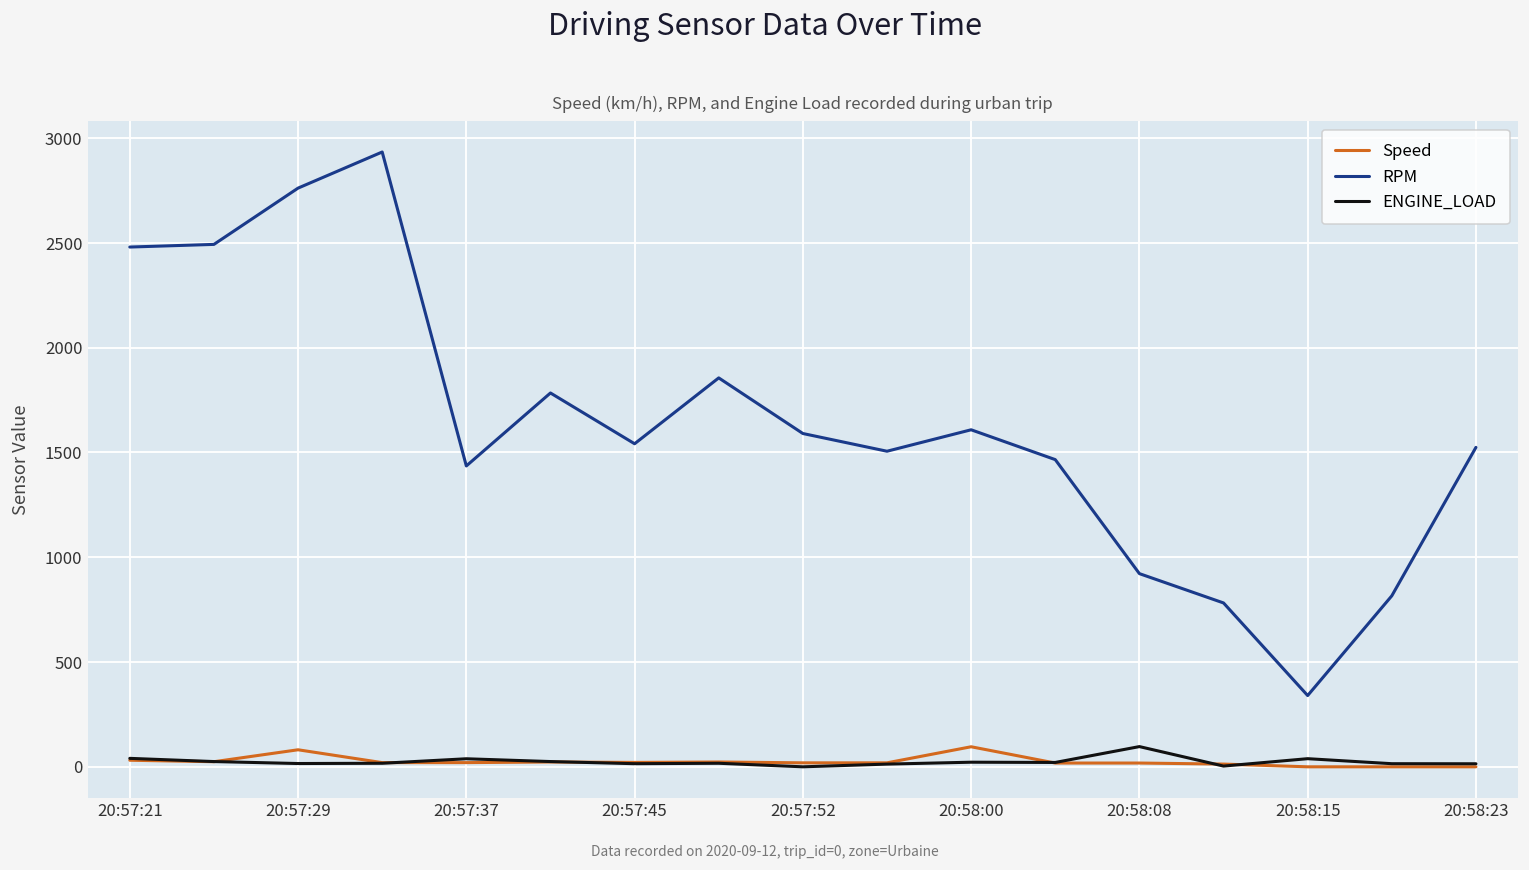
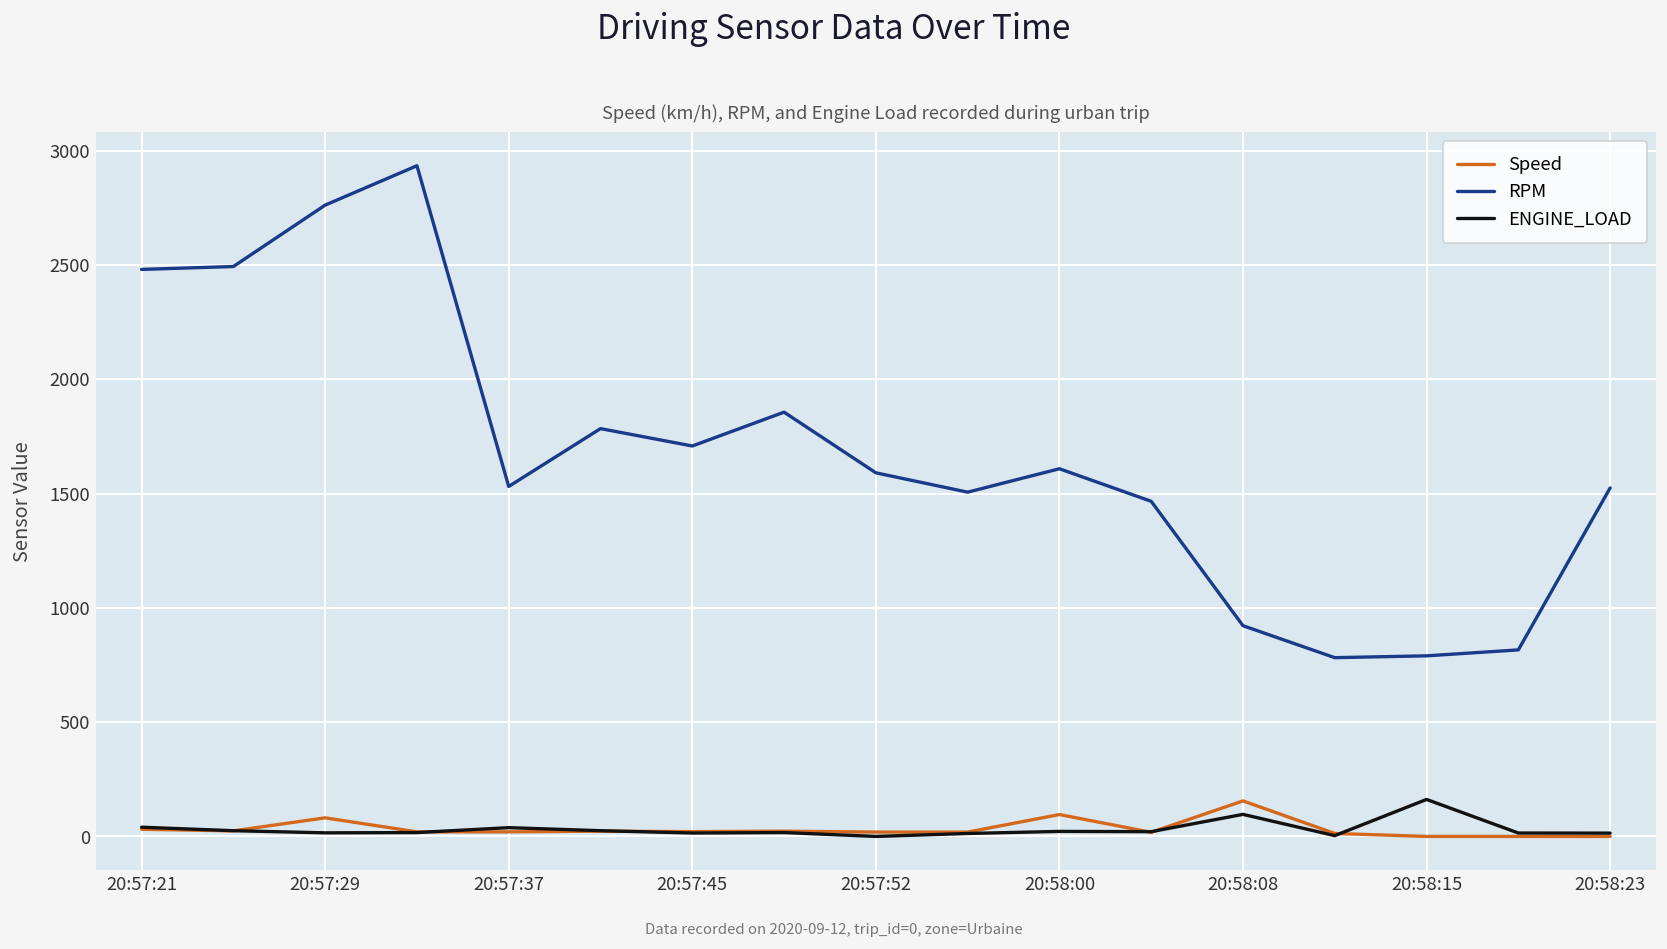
  {
    "Speed": {
      "20:57:29": 80,
      "20:57:37": 20,
      "20:57:52": 20,
      "20:58:00": 100,
-     "20:58:08": 20,
+     "20:58:08": 160,
      "20:58:15": 0,
      "20:58:23": 0
    },
    "RPM": {
      "20:57:21": 2480,
      "20:57:29": 2760,
-     "20:57:37": 1440,
-     "20:57:45": 1540,
+     "20:57:37": 1530,
+     "20:57:45": 1710,
      "20:57:52": 1590,
      "20:58:00": 1610,
      "20:58:08": 920,
-     "20:58:15": 340,
+     "20:58:15": 790,
      "20:58:23": 1520
    },
    "ENGINE_LOAD": {
      "20:57:29": 20,
      "20:57:37": 40,
      "20:57:52": 0,
      "20:58:00": 20,
      "20:58:08": 100,
-     "20:58:15": 40,
+     "20:58:15": 160,
      "20:58:23": 10
    }
  }
